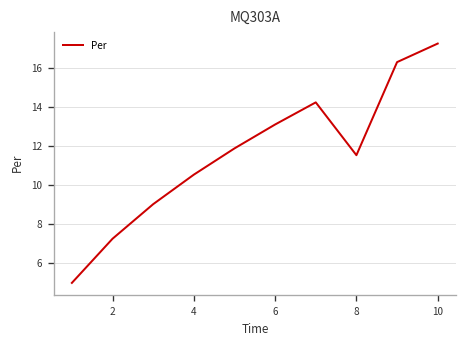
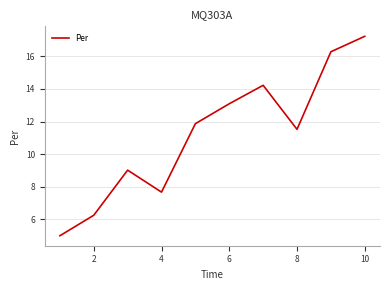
  {
-   "2": 7.3,
-   "4": 10.5,
+   "2": 6.3,
+   "4": 7.7,
    "6": 13.1,
    "8": 11.5,
    "10": 17.2
  }
